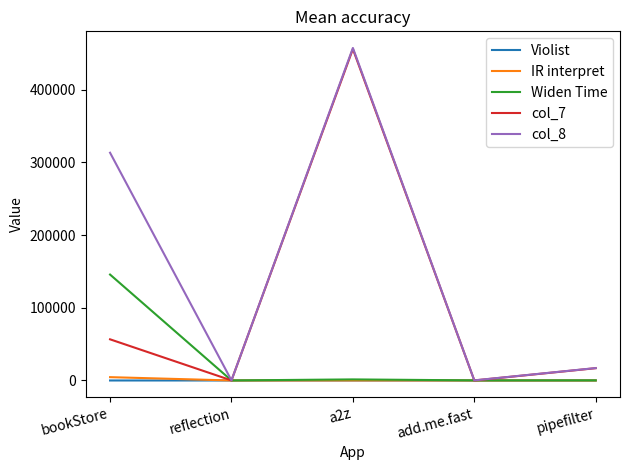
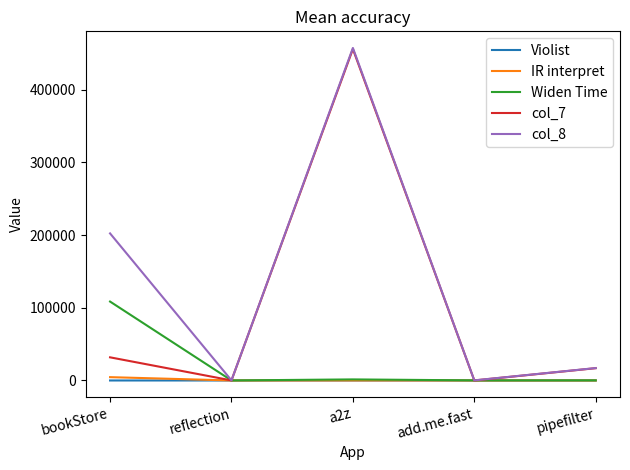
  {
    "Violist": {
      "bookStore": 0
    },
    "IR interpret": {
      "bookStore": 0
    },
    "Widen Time": {
-     "bookStore": 150000
+     "bookStore": 110000
    },
    "col_7": {
-     "bookStore": 60000
+     "bookStore": 30000
    },
    "col_8": {
-     "bookStore": 310000
+     "bookStore": 200000
    }
  }
